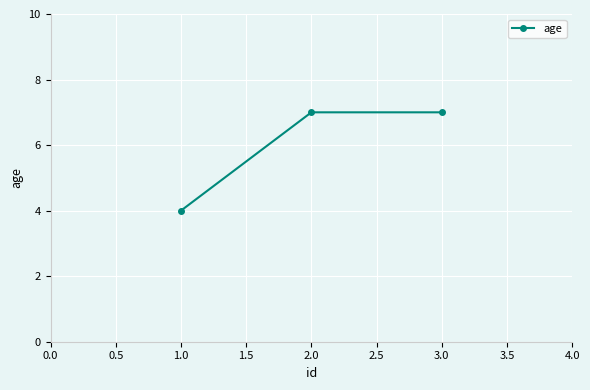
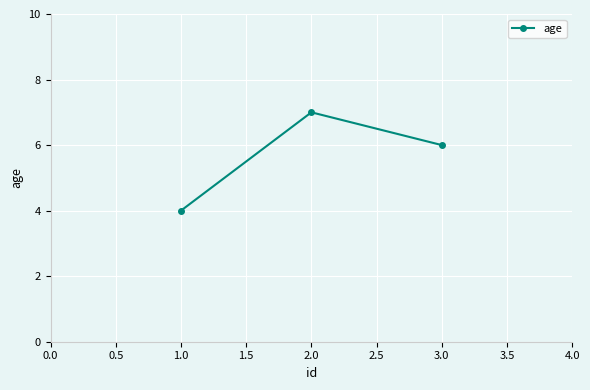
  {
    "1.0": 4,
    "2.0": 7,
-   "3.0": 7
+   "3.0": 6
  }
